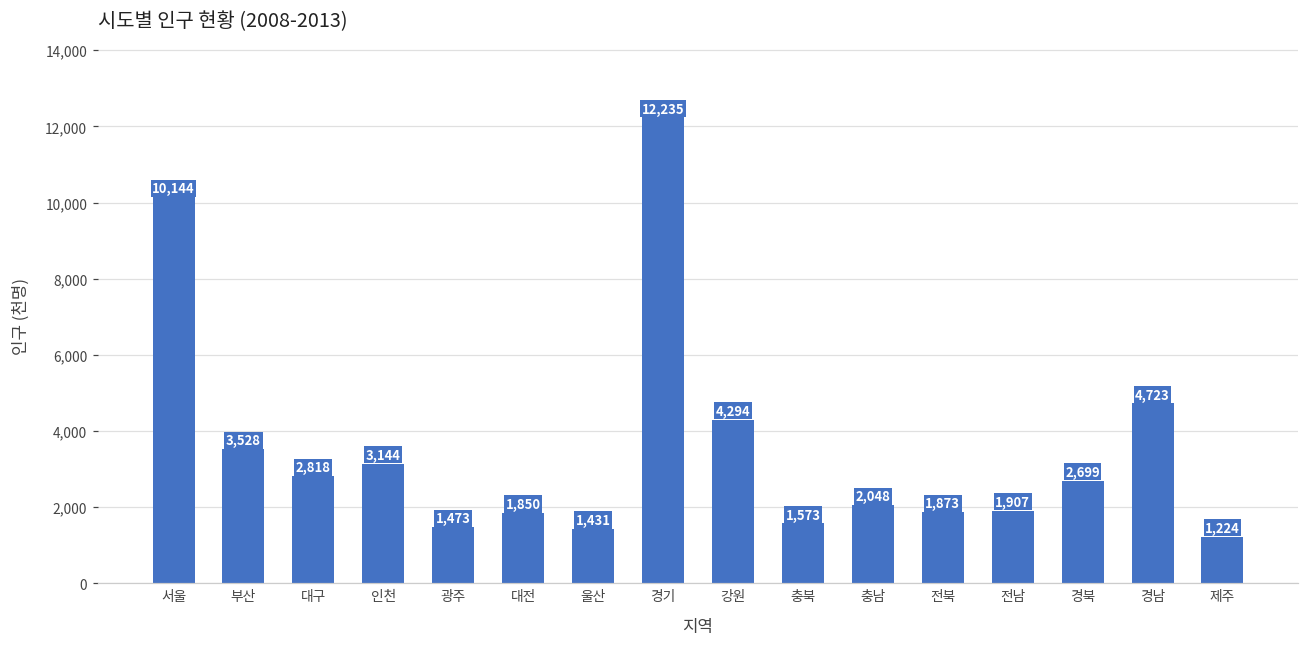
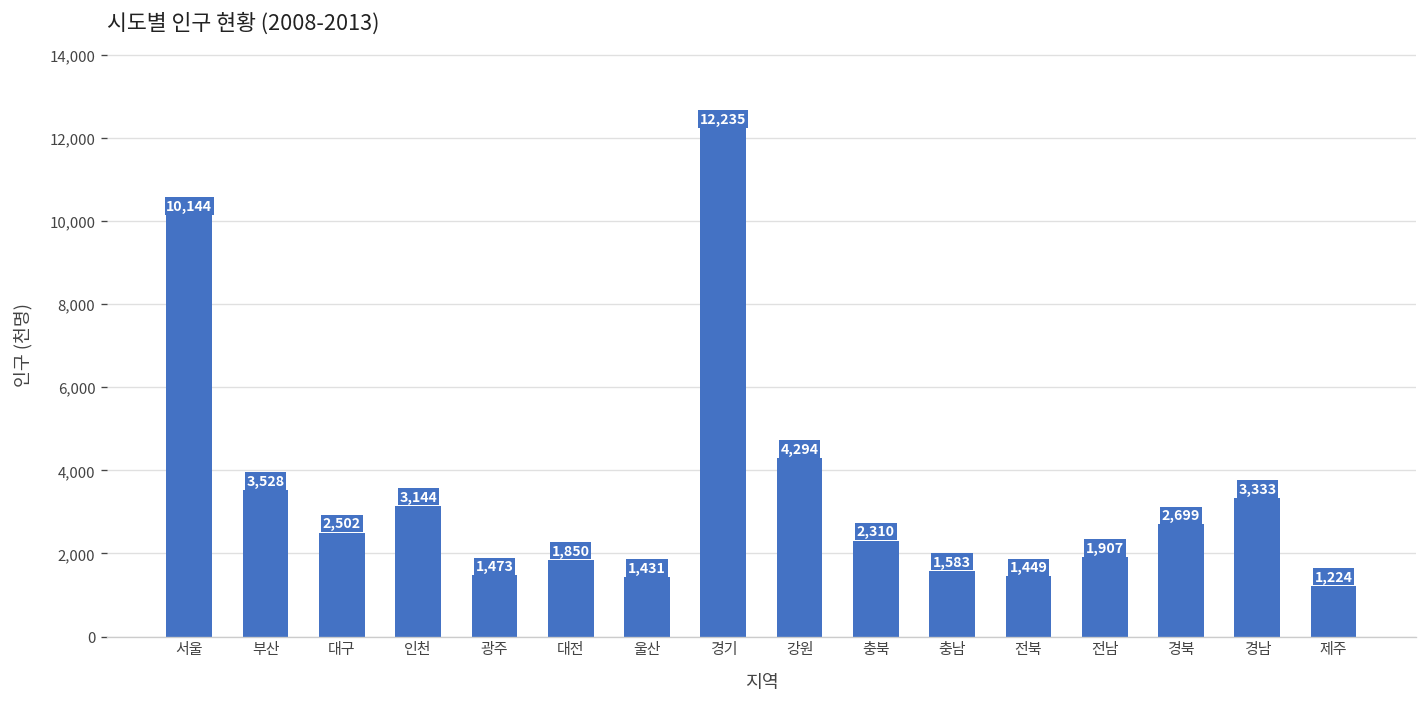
  {
-   "대구": "2,818",
-   "충북": "1,573",
-   "충남": "2,048",
-   "전북": "1,873",
-   "경남": "4,723"
+   "대구": "2,502",
+   "충북": "2,310",
+   "충남": "1,583",
+   "전북": "1,449",
+   "경남": "3,333"
  }
